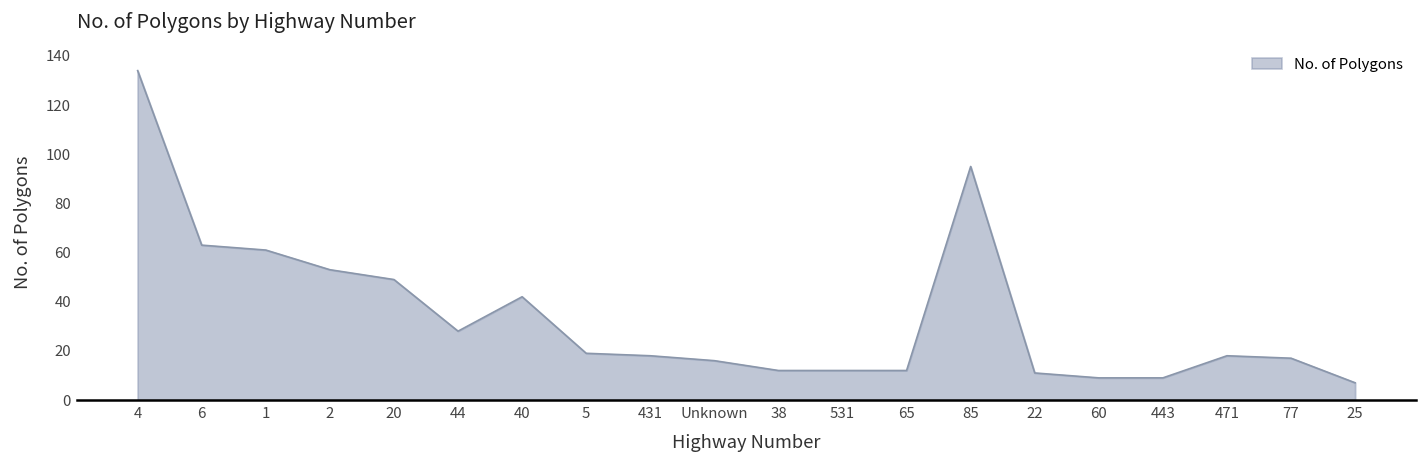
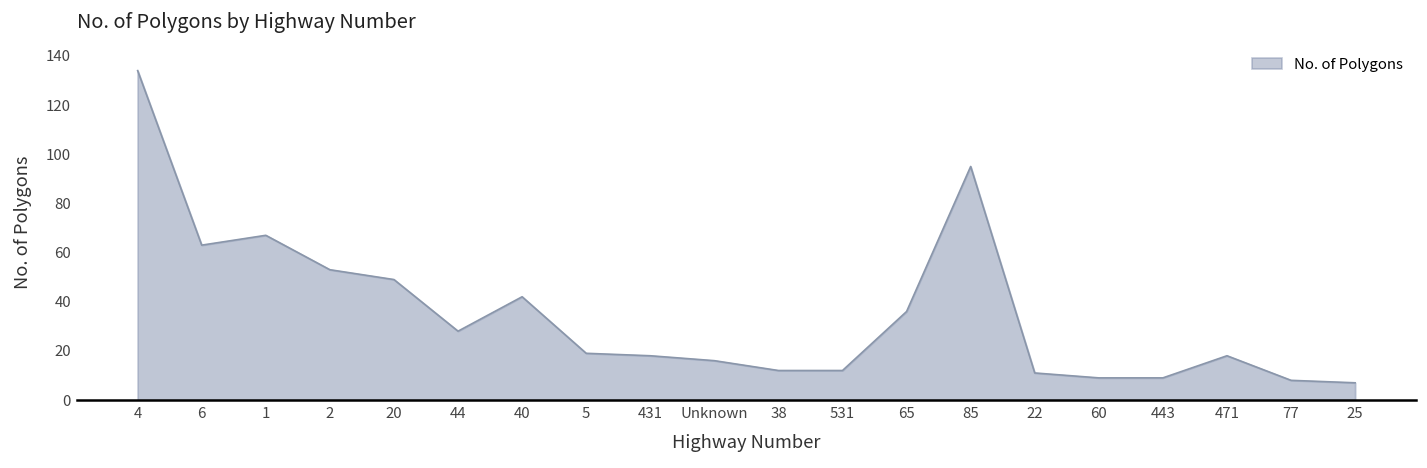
  {
    "4": 134,
    "6": 63,
-   "1": 61,
+   "1": 67,
    "2": 53,
    "20": 49,
    "44": 28,
    "40": 42,
    "5": 19,
    "431": 18,
    "Unknown": 16,
    "38": 12,
    "531": 12,
-   "65": 12,
+   "65": 36,
    "85": 95,
    "22": 11,
    "60": 9,
    "443": 9,
    "471": 18,
-   "77": 17,
+   "77": 8,
    "25": 7
  }
